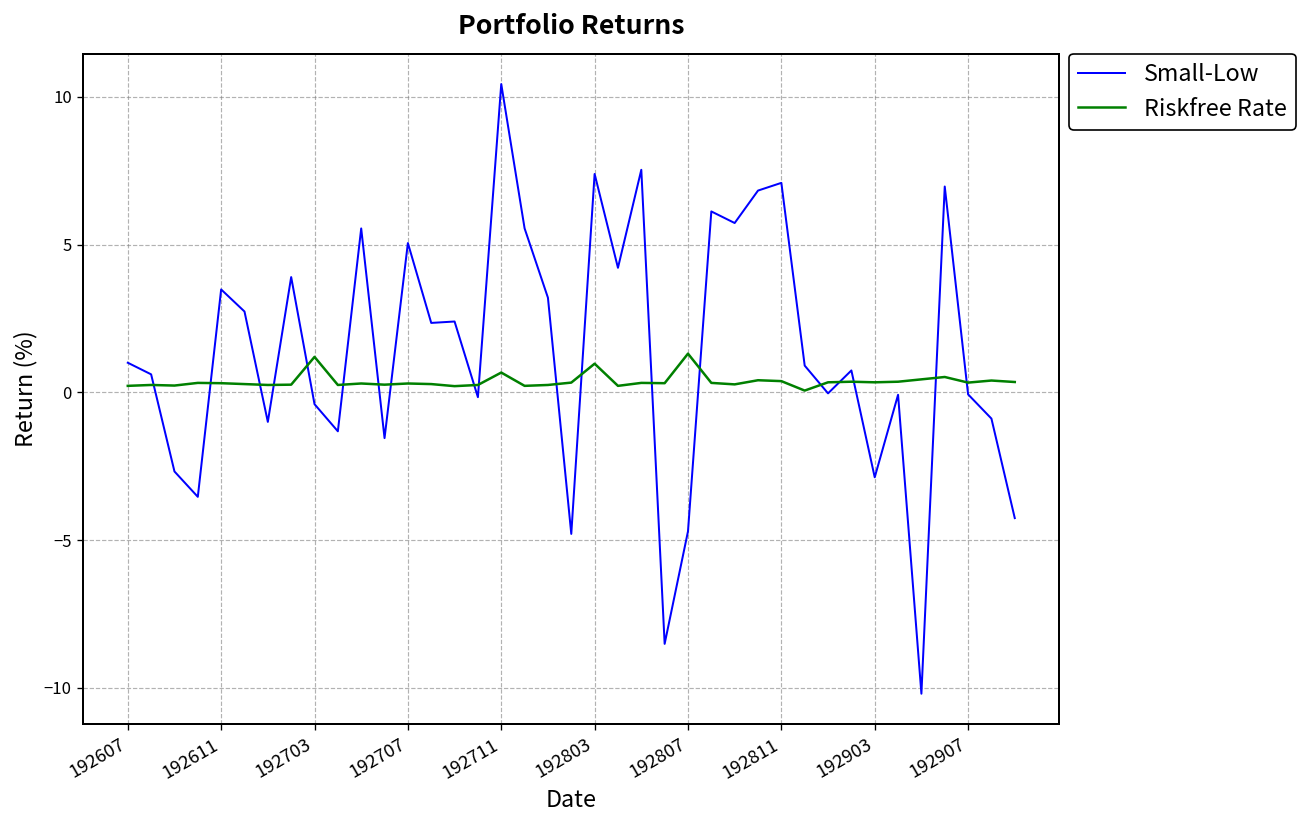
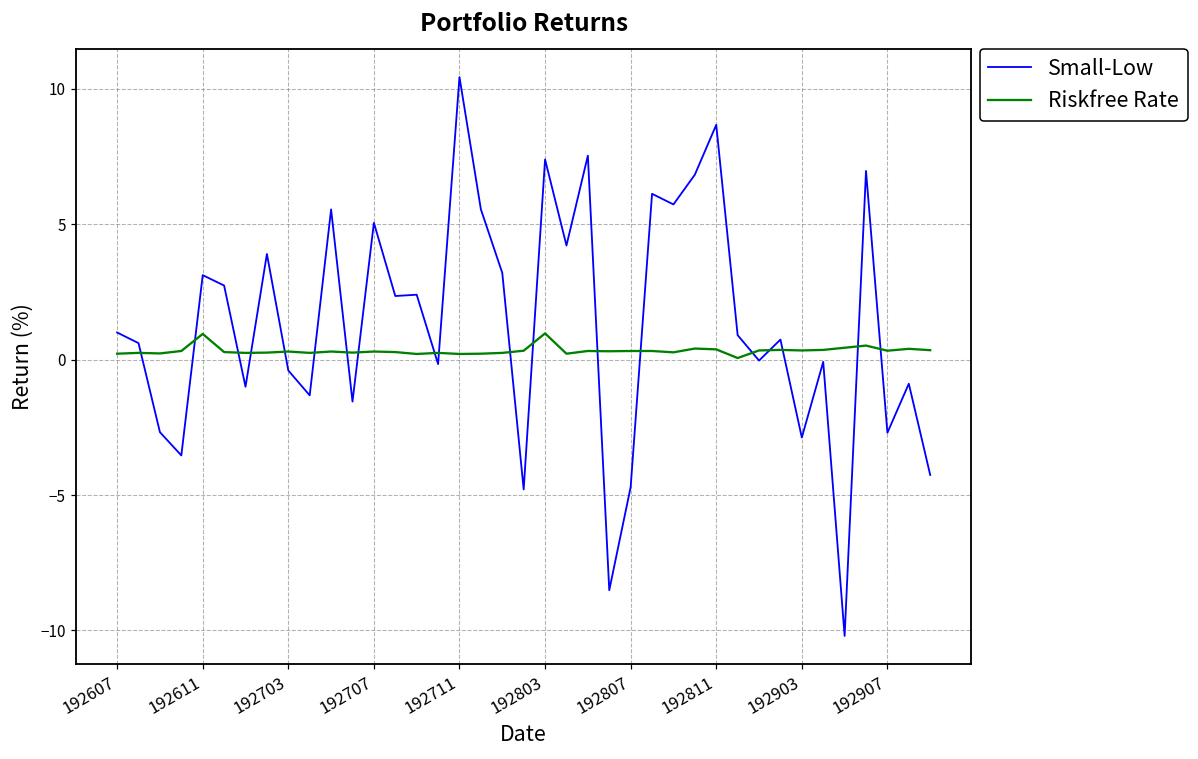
  {
    "Small-Low": {
      "192607": 1.0,
-     "192611": 3.5,
+     "192611": 3.1,
      "192703": -0.4,
      "192707": 5.1,
      "192711": 10.4,
      "192803": 7.4,
      "192807": -4.7,
-     "192811": 7.1,
+     "192811": 8.7,
      "192903": -2.9,
-     "192907": -0.1
+     "192907": -2.7
    },
    "Riskfree Rate": {
      "192607": 0.2,
-     "192611": 0.3,
-     "192703": 1.2,
+     "192611": 1.0,
+     "192703": 0.3,
      "192707": 0.3,
-     "192711": 0.7,
+     "192711": 0.2,
      "192803": 1.0,
-     "192807": 1.3,
+     "192807": 0.3,
      "192811": 0.4,
      "192903": 0.3,
      "192907": 0.3
    }
  }
